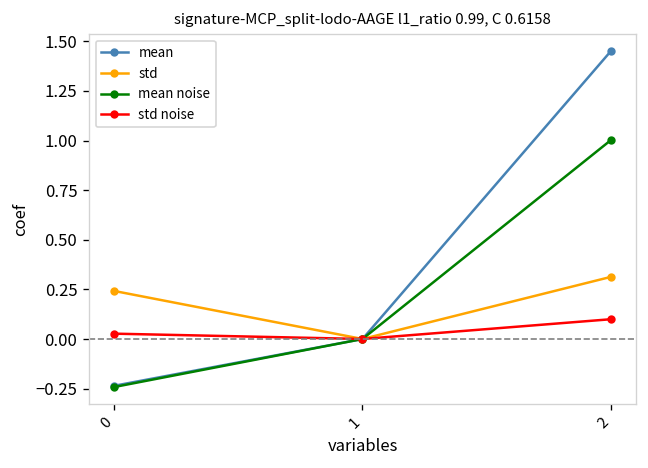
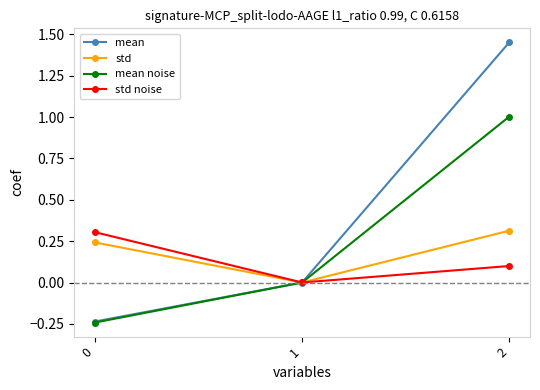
  {
    "mean": {
      "2": 1.45
    },
    "std": {
      "0": 0.24,
      "2": 0.31
    },
    "mean noise": {
      "2": 1.00
    },
    "std noise": {
-     "0": 0.03,
+     "0": 0.30,
      "2": 0.10
    }
  }
